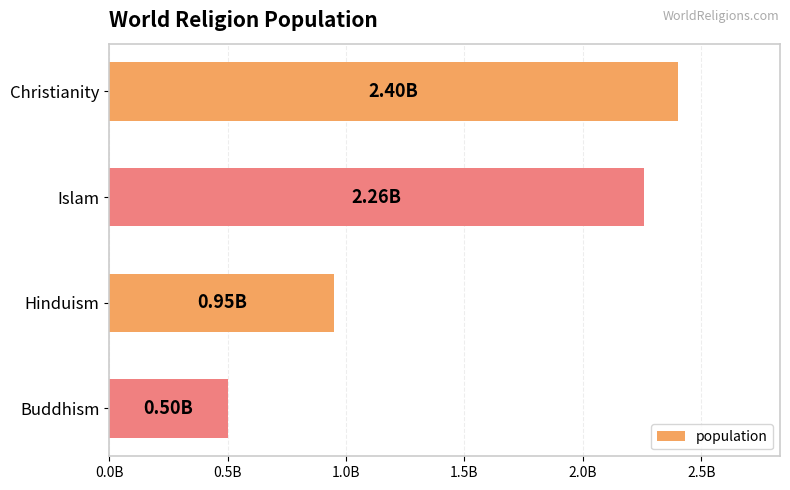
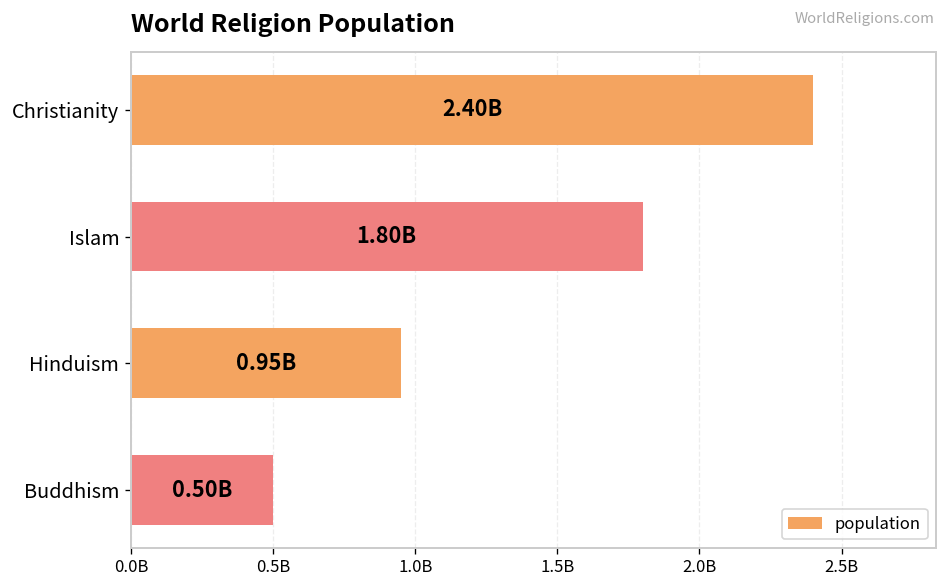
  {
    "Christianity": "2.40B",
-   "Islam": "2.26B",
+   "Islam": "1.80B",
    "Hinduism": "0.95B",
    "Buddhism": "0.50B"
  }
